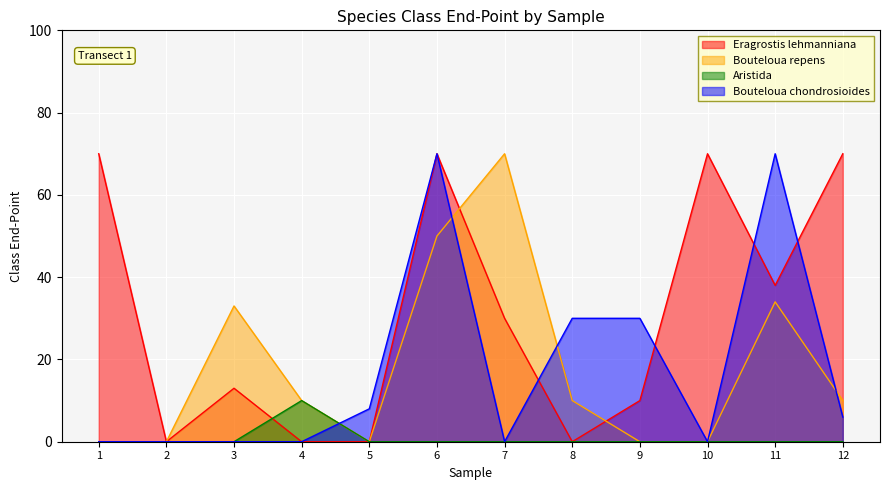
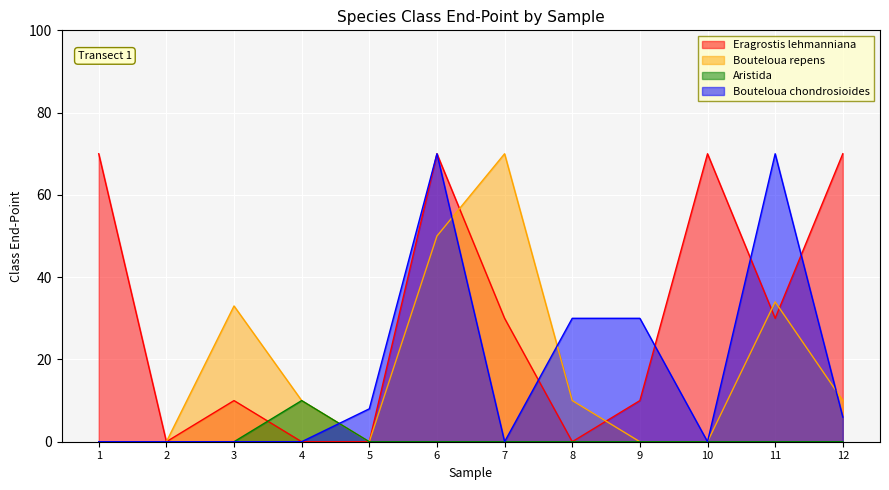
  {
    "Eragrostis lehmanniana": {
      "1": 70,
-     "3": 13,
+     "3": 10,
      "7": 30,
      "9": 10,
      "10": 70,
-     "11": 38,
+     "11": 30,
      "12": 70
    },
    "Bouteloua repens": {
      "3": 33,
      "6": 50,
      "7": 70,
      "8": 10,
      "11": 34,
      "12": 10
    },
    "Aristida": {
      "6": 0,
      "11": 0,
      "12": 0
    },
    "Bouteloua chondrosioides": {
      "5": 8,
      "8": 30,
      "9": 30,
      "11": 70,
      "12": 6
    }
  }
